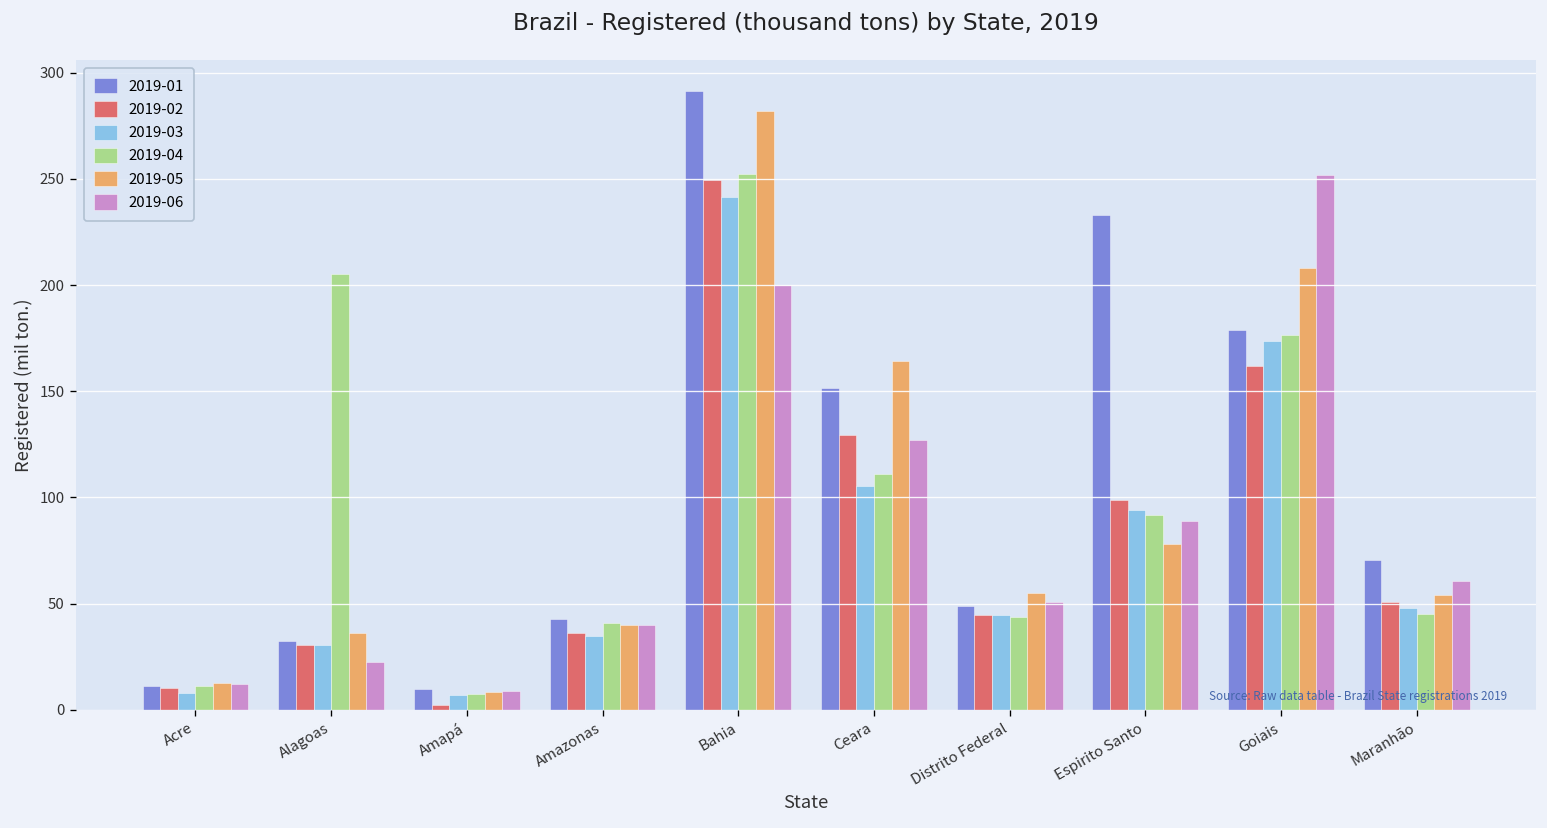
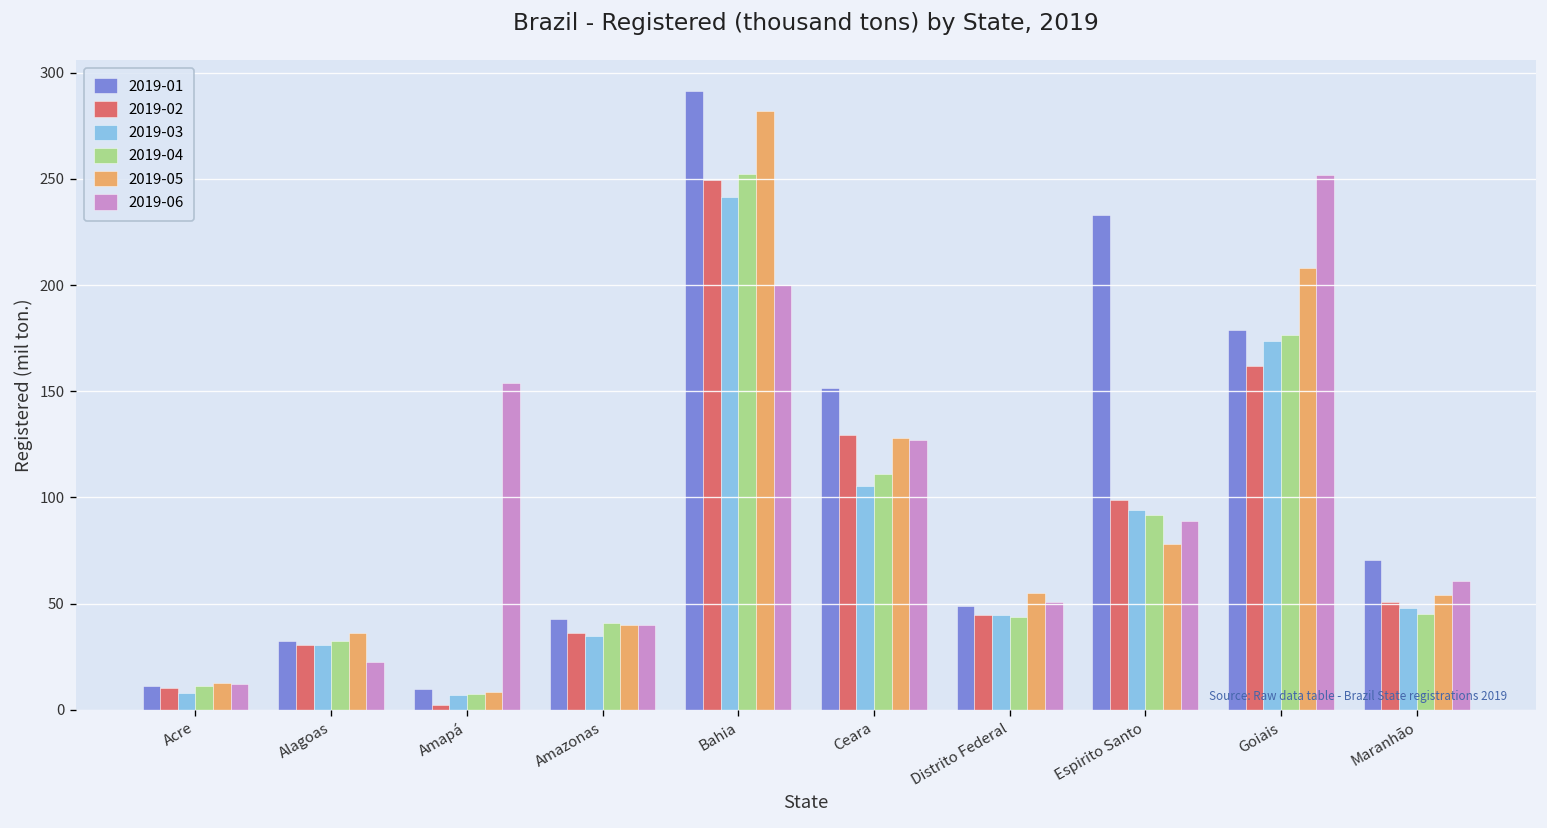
  {
    "2019-01": {
      "Acre": 11,
      "Alagoas": 32,
      "Amapá": 10,
      "Amazonas": 43,
      "Bahia": 291,
      "Ceara": 152,
      "Distrito Federal": 49,
      "Espirito Santo": 233,
      "Goiais": 179,
      "Maranhão": 71
    },
    "2019-02": {
      "Acre": 10,
      "Alagoas": 30,
      "Amapá": 2,
      "Amazonas": 36,
      "Bahia": 249,
      "Ceara": 130,
      "Distrito Federal": 45,
      "Espirito Santo": 99,
      "Goiais": 162,
      "Maranhão": 51
    },
    "2019-03": {
      "Acre": 8,
      "Alagoas": 31,
      "Amapá": 7,
      "Amazonas": 35,
      "Bahia": 242,
      "Ceara": 105,
      "Distrito Federal": 44,
      "Espirito Santo": 94,
      "Goiais": 174,
      "Maranhão": 48
    },
    "2019-04": {
      "Acre": 11,
-     "Alagoas": 205,
+     "Alagoas": 32,
      "Amapá": 8,
      "Amazonas": 41,
      "Bahia": 252,
      "Ceara": 111,
      "Distrito Federal": 44,
      "Espirito Santo": 92,
      "Goiais": 177,
      "Maranhão": 45
    },
    "2019-05": {
      "Acre": 13,
      "Alagoas": 36,
      "Amapá": 8,
      "Amazonas": 40,
      "Bahia": 282,
-     "Ceara": 164,
+     "Ceara": 128,
      "Distrito Federal": 55,
      "Espirito Santo": 78,
      "Goiais": 208,
      "Maranhão": 54
    },
    "2019-06": {
      "Acre": 12,
      "Alagoas": 22,
-     "Amapá": 9,
+     "Amapá": 154,
      "Amazonas": 40,
      "Bahia": 200,
      "Ceara": 127,
      "Distrito Federal": 51,
      "Espirito Santo": 89,
      "Goiais": 252,
      "Maranhão": 61
    }
  }
